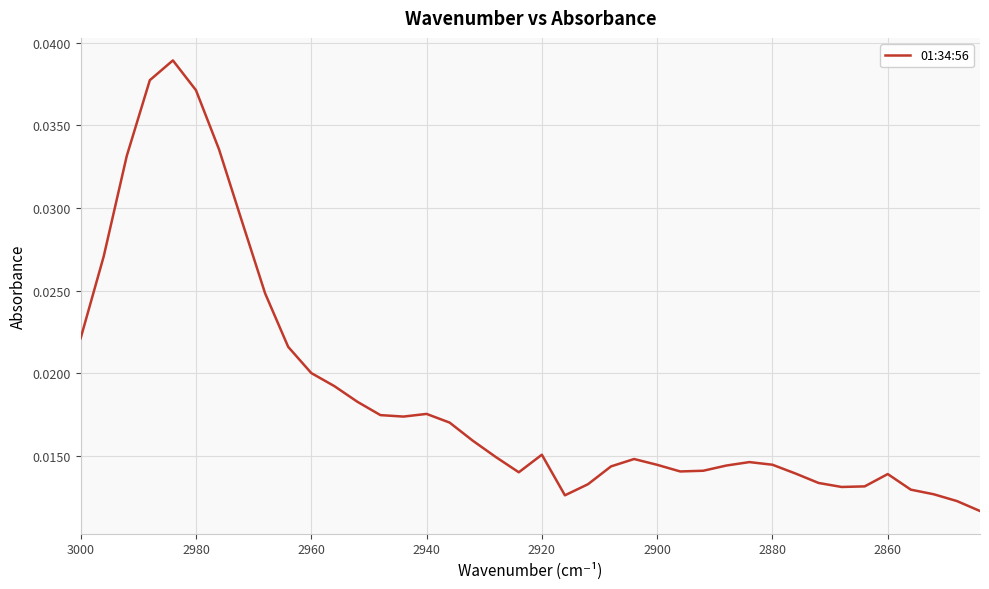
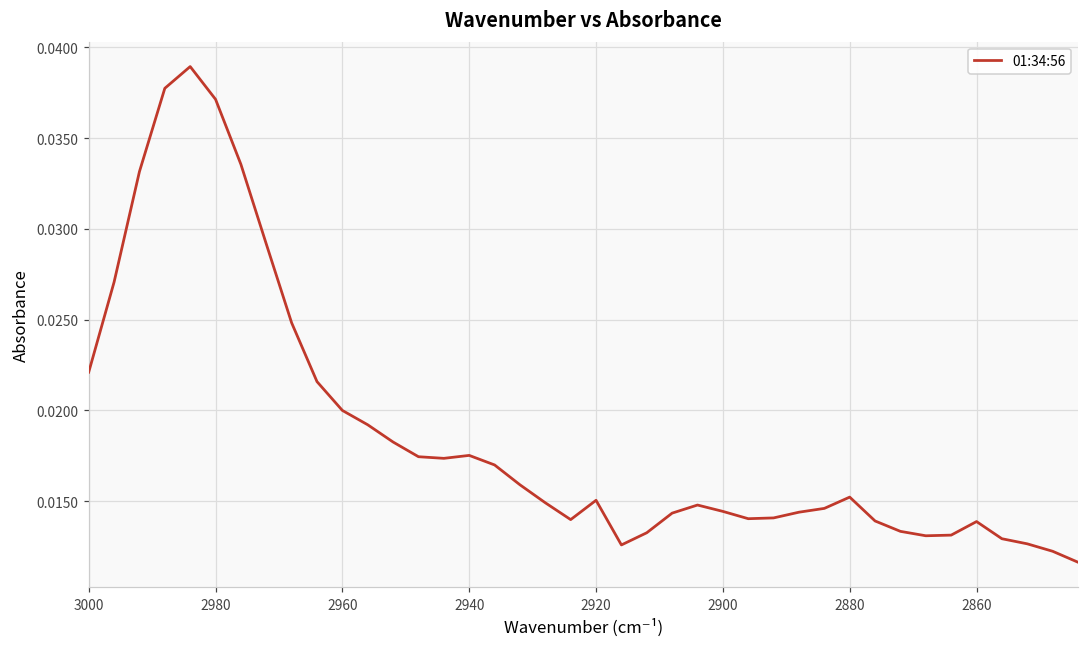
  {
    "3000": 0.0221,
    "2980": 0.0371,
    "2960": 0.0200,
    "2940": 0.0175,
    "2920": 0.0151,
    "2900": 0.0144,
-   "2880": 0.0144,
+   "2880": 0.0152,
    "2860": 0.0139
  }
